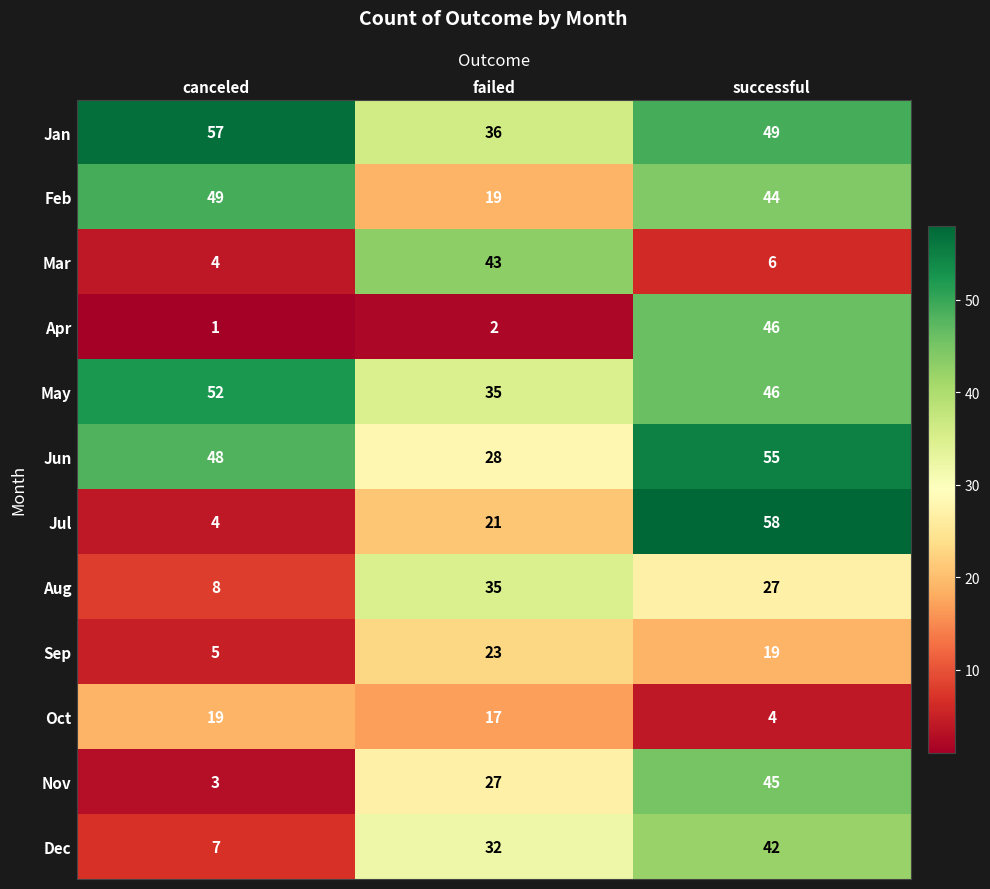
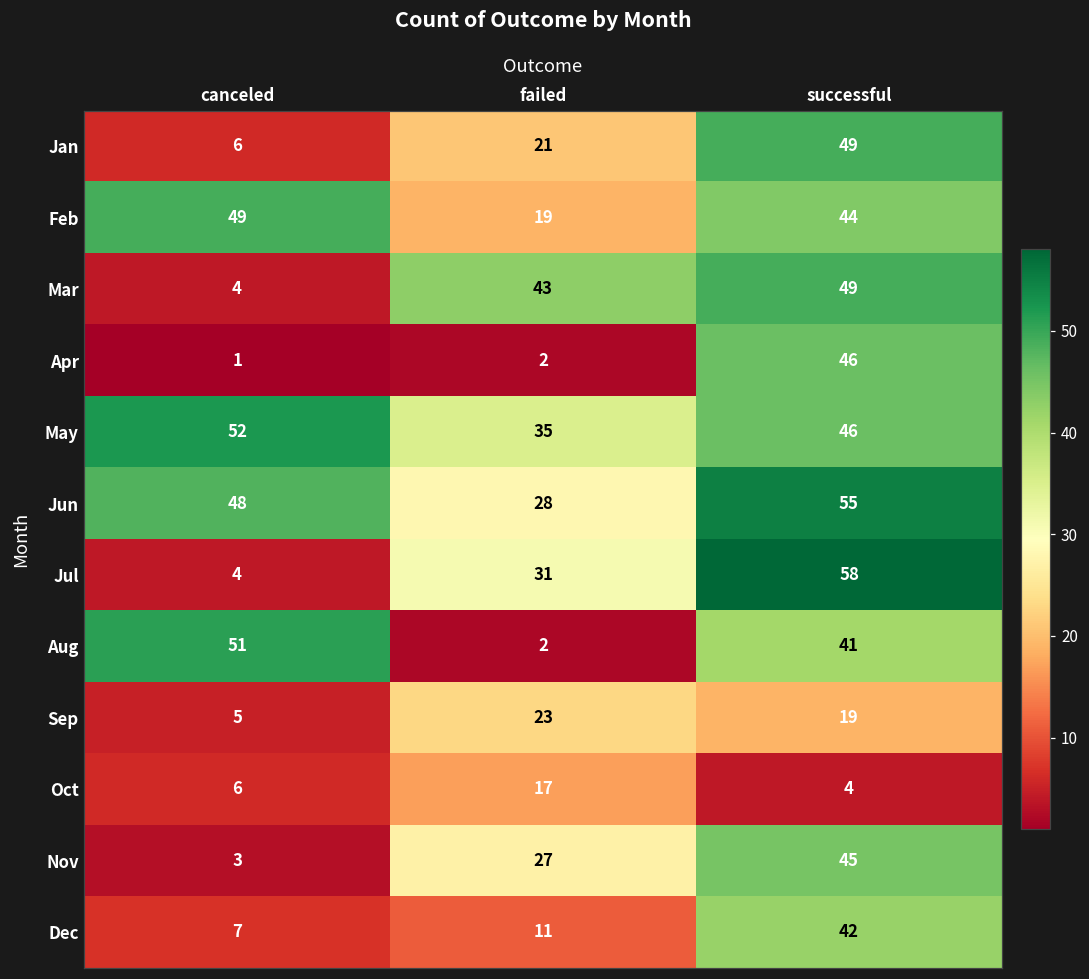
  {
    "Jan": {
-     "canceled": 57,
-     "failed": 36,
+     "canceled": 6,
+     "failed": 21,
      "successful": 49
    },
    "Feb": {
      "canceled": 49,
      "failed": 19,
      "successful": 44
    },
    "Mar": {
      "canceled": 4,
      "failed": 43,
-     "successful": 6
+     "successful": 49
    },
    "Apr": {
      "canceled": 1,
      "failed": 2,
      "successful": 46
    },
    "May": {
      "canceled": 52,
      "failed": 35,
      "successful": 46
    },
    "Jun": {
      "canceled": 48,
      "failed": 28,
      "successful": 55
    },
    "Jul": {
      "canceled": 4,
-     "failed": 21,
+     "failed": 31,
      "successful": 58
    },
    "Aug": {
-     "canceled": 8,
-     "failed": 35,
-     "successful": 27
+     "canceled": 51,
+     "failed": 2,
+     "successful": 41
    },
    "Sep": {
      "canceled": 5,
      "failed": 23,
      "successful": 19
    },
    "Oct": {
-     "canceled": 19,
+     "canceled": 6,
      "failed": 17,
      "successful": 4
    },
    "Nov": {
      "canceled": 3,
      "failed": 27,
      "successful": 45
    },
    "Dec": {
      "canceled": 7,
-     "failed": 32,
+     "failed": 11,
      "successful": 42
    }
  }
